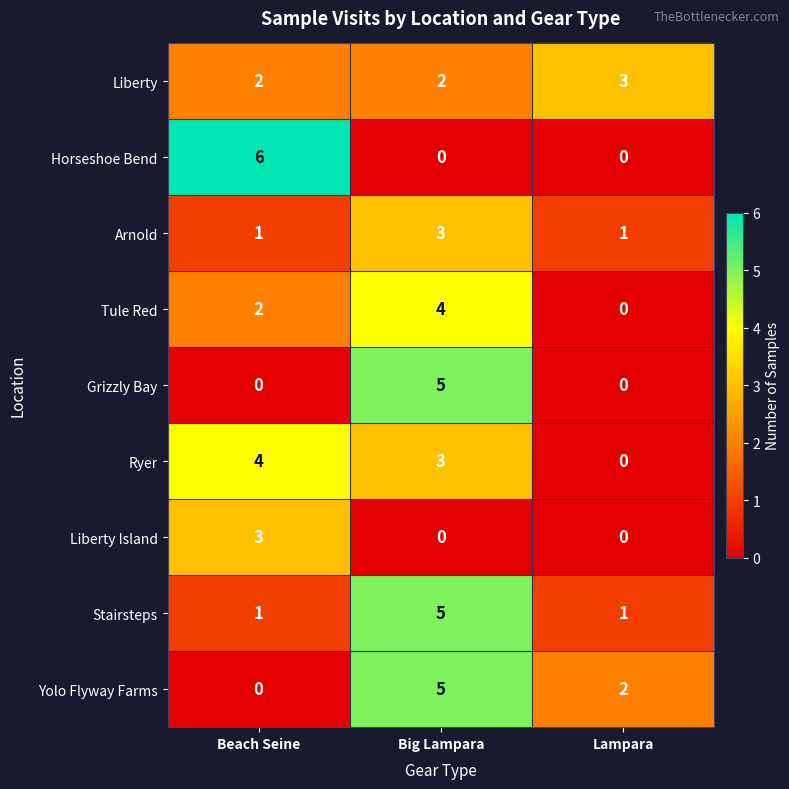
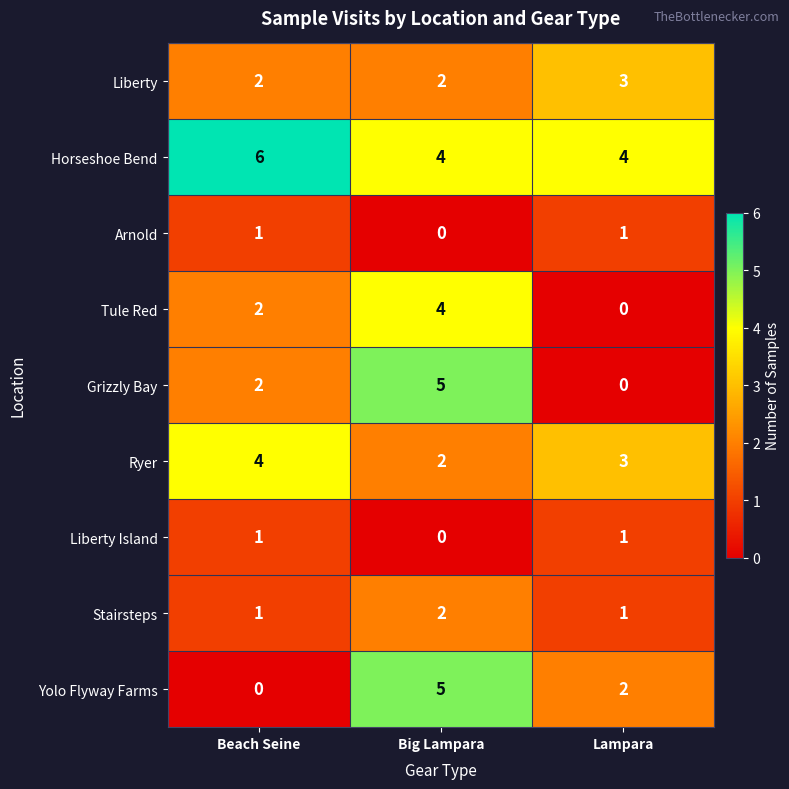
  {
    "Liberty": {
      "Beach Seine": 2,
      "Big Lampara": 2,
      "Lampara": 3
    },
    "Horseshoe Bend": {
      "Beach Seine": 6,
-     "Big Lampara": 0,
-     "Lampara": 0
+     "Big Lampara": 4,
+     "Lampara": 4
    },
    "Arnold": {
      "Beach Seine": 1,
-     "Big Lampara": 3,
+     "Big Lampara": 0,
      "Lampara": 1
    },
    "Tule Red": {
      "Beach Seine": 2,
      "Big Lampara": 4,
      "Lampara": 0
    },
    "Grizzly Bay": {
-     "Beach Seine": 0,
+     "Beach Seine": 2,
      "Big Lampara": 5,
      "Lampara": 0
    },
    "Ryer": {
      "Beach Seine": 4,
-     "Big Lampara": 3,
-     "Lampara": 0
+     "Big Lampara": 2,
+     "Lampara": 3
    },
    "Liberty Island": {
-     "Beach Seine": 3,
+     "Beach Seine": 1,
      "Big Lampara": 0,
-     "Lampara": 0
+     "Lampara": 1
    },
    "Stairsteps": {
      "Beach Seine": 1,
-     "Big Lampara": 5,
+     "Big Lampara": 2,
      "Lampara": 1
    },
    "Yolo Flyway Farms": {
      "Beach Seine": 0,
      "Big Lampara": 5,
      "Lampara": 2
    }
  }
